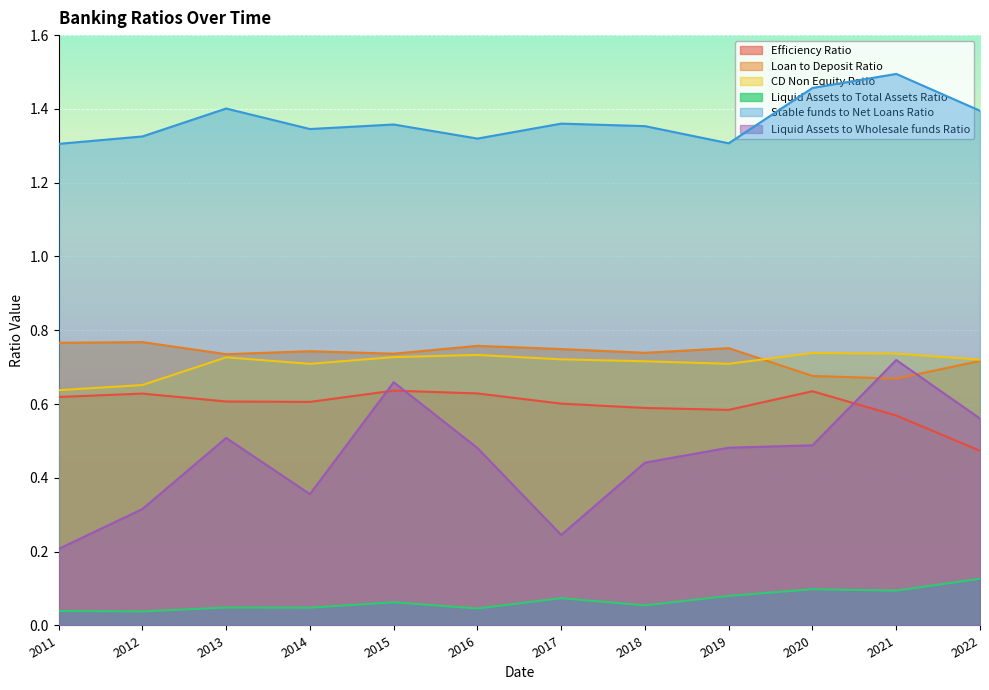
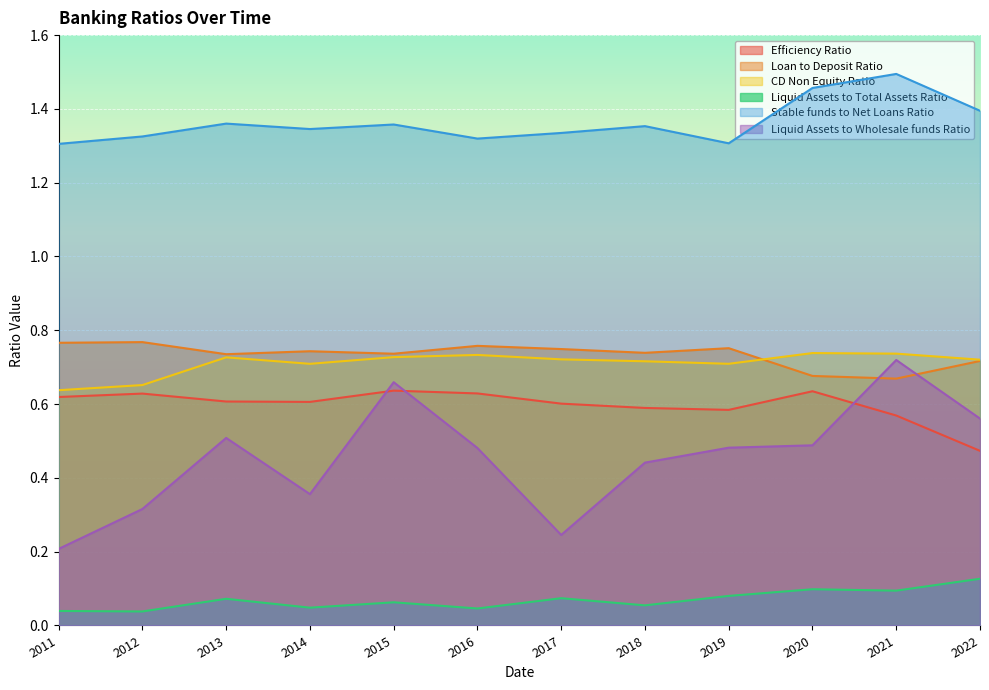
  {
    "Liquid Assets to Total Assets Ratio": {
      "2011": 0.04,
      "2012": 0.04,
-     "2013": 0.05,
+     "2013": 0.07,
      "2014": 0.05,
      "2015": 0.06,
      "2016": 0.05,
      "2017": 0.07,
      "2018": 0.05,
      "2019": 0.08,
      "2020": 0.10,
      "2021": 0.09,
      "2022": 0.13
    },
    "Stable funds to Net Loans Ratio": {
      "2011": 1.31,
      "2012": 1.33,
-     "2013": 1.40,
+     "2013": 1.36,
      "2014": 1.35,
      "2015": 1.36,
      "2016": 1.32,
-     "2017": 1.36,
+     "2017": 1.33,
      "2018": 1.35,
      "2019": 1.31,
      "2022": 1.39
    },
    "Liquid Assets to Wholesale funds Ratio": {
      "2011": 0.21,
      "2012": 0.32,
      "2013": 0.51,
      "2014": 0.36,
      "2015": 0.66,
      "2016": 0.48,
      "2017": 0.25,
      "2018": 0.44,
      "2019": 0.48,
      "2020": 0.49,
      "2021": 0.72,
      "2022": 0.56
    }
  }
